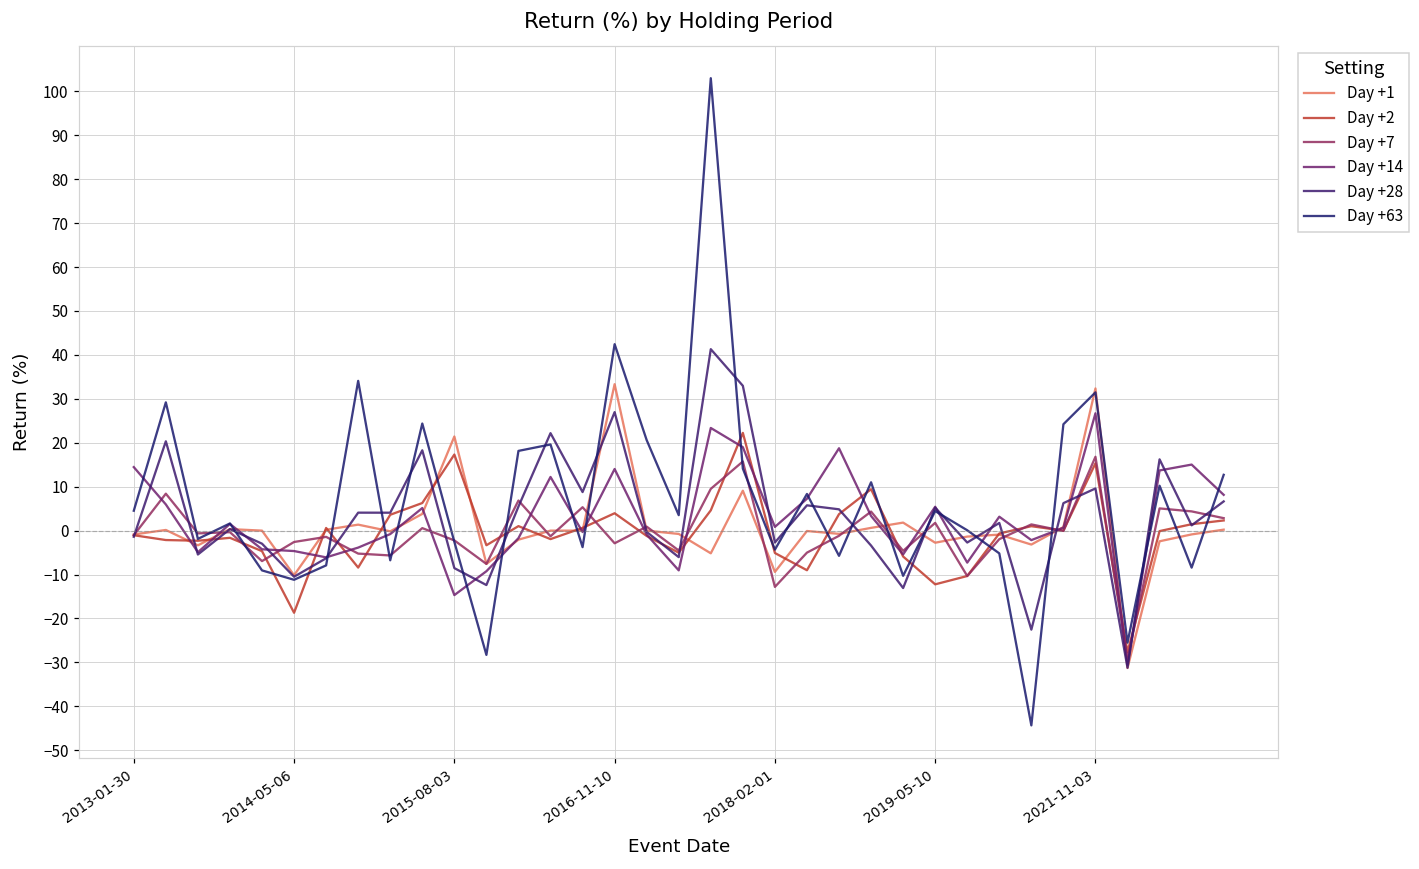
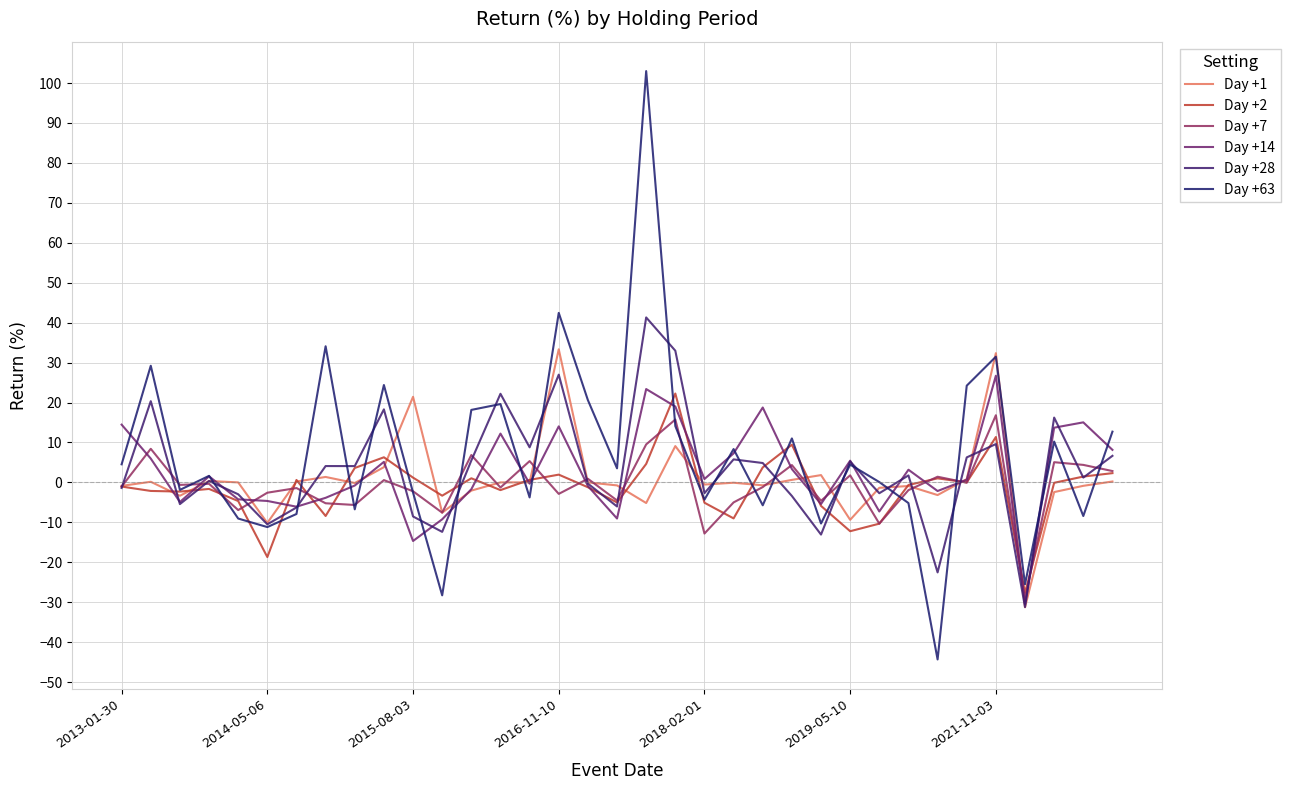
  {
    "Day +1": {
      "2015-08-03": 21,
      "2016-11-10": 33,
-     "2018-02-01": -9,
-     "2019-05-10": -3,
+     "2018-02-01": -1,
+     "2019-05-10": -9,
      "2021-11-03": 32
    },
    "Day +2": {
      "2014-05-06": -19,
-     "2015-08-03": 17,
-     "2016-11-10": 4,
+     "2015-08-03": 1,
+     "2016-11-10": 2,
      "2018-02-01": -5,
      "2019-05-10": -12,
-     "2021-11-03": 15
+     "2021-11-03": 11
    }
  }
